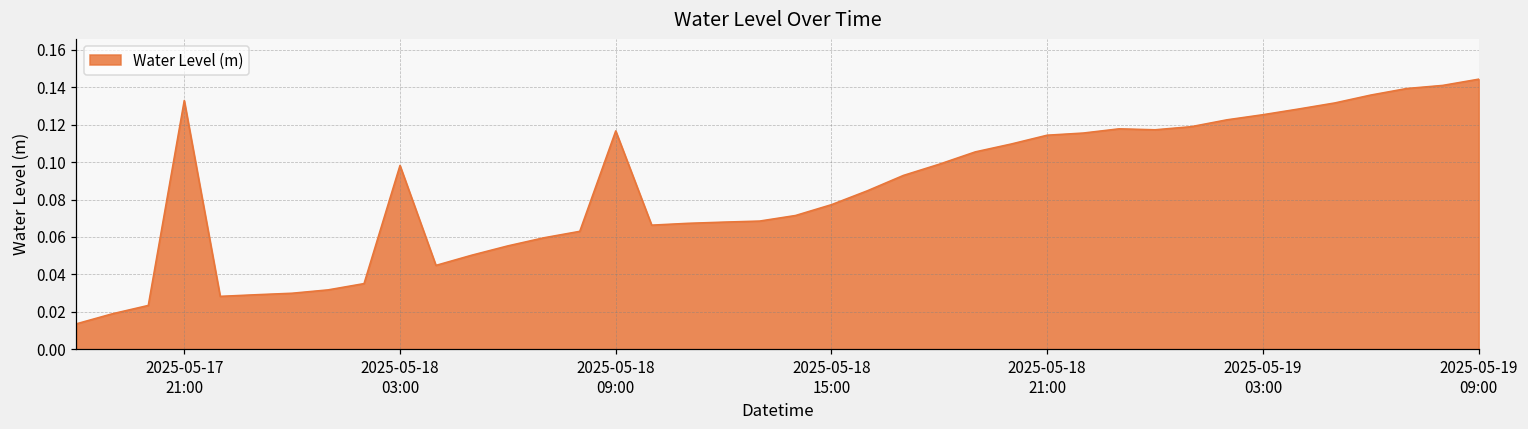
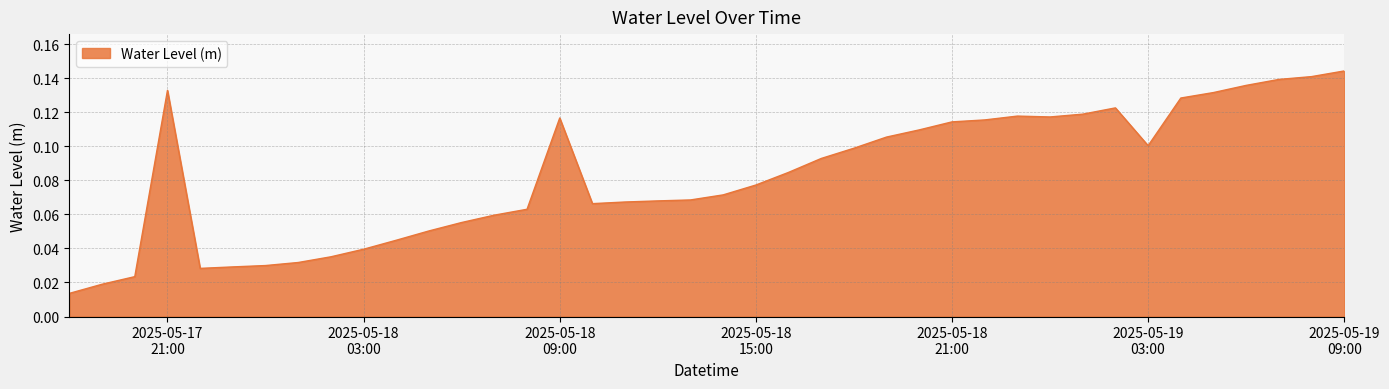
  {
    "2025-05-17 21:00": 0.133,
-   "2025-05-18 03:00": 0.098,
+   "2025-05-18 03:00": 0.040,
    "2025-05-18 09:00": 0.117,
    "2025-05-18 15:00": 0.077,
    "2025-05-18 21:00": 0.114,
-   "2025-05-19 03:00": 0.125,
+   "2025-05-19 03:00": 0.100,
    "2025-05-19 09:00": 0.144
  }
